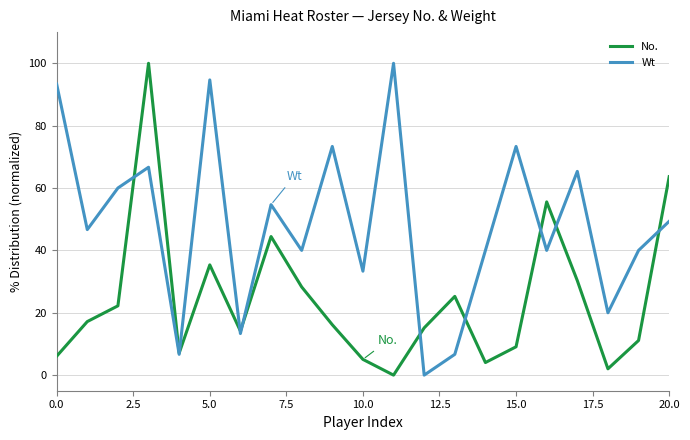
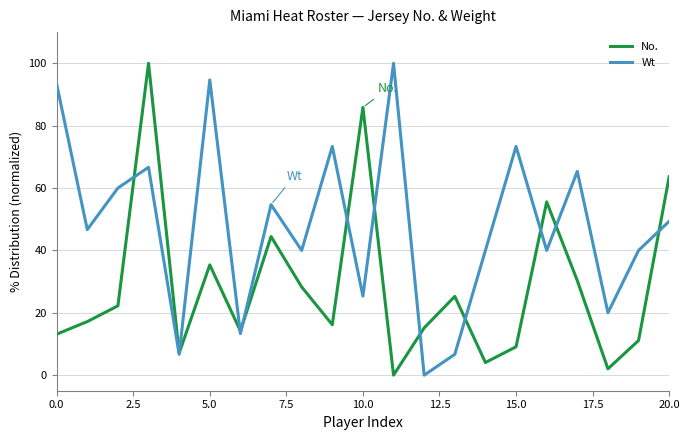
  {
    "No.": {
-     "0.0": 6,
+     "0.0": 13,
      "5.0": 35,
-     "10.0": 5,
+     "10.0": 86,
      "15.0": 9,
      "20.0": 64
    },
    "Wt": {
      "0.0": 93,
      "5.0": 95,
-     "10.0": 33,
+     "10.0": 25,
      "15.0": 73,
      "20.0": 49
    }
  }
